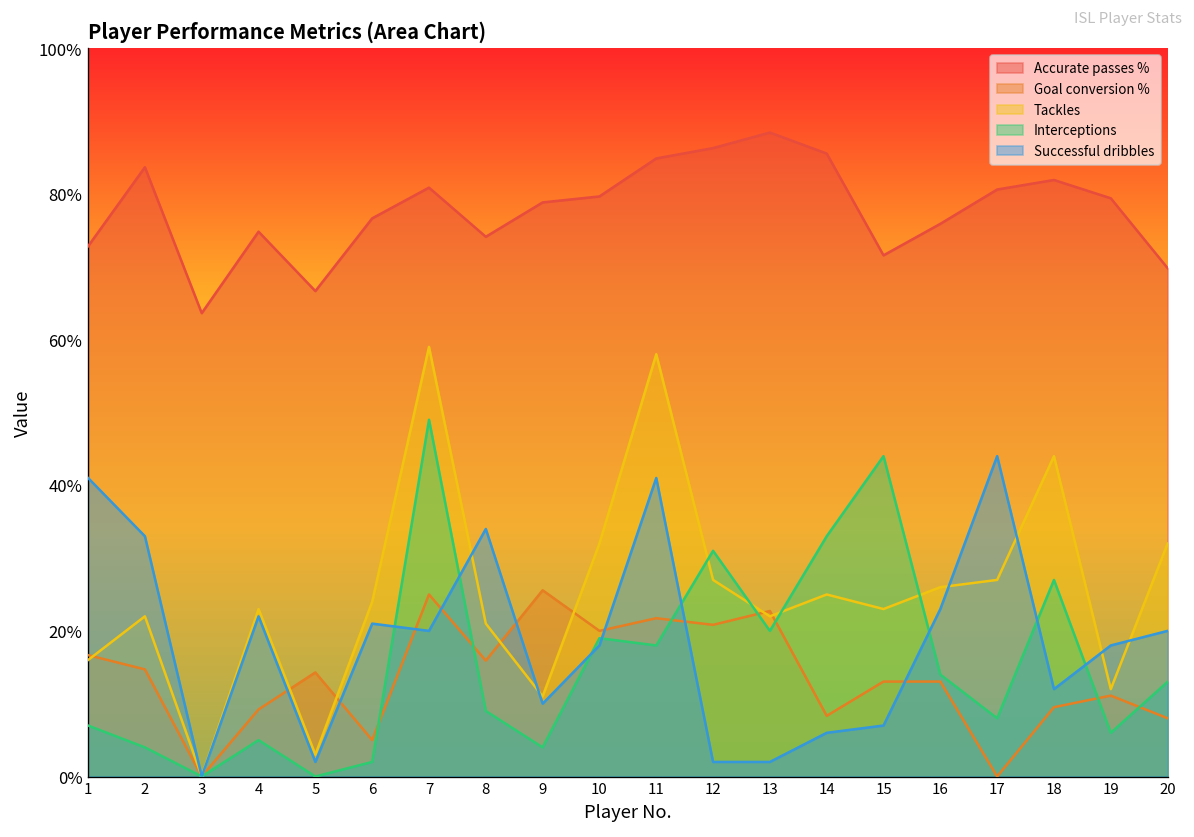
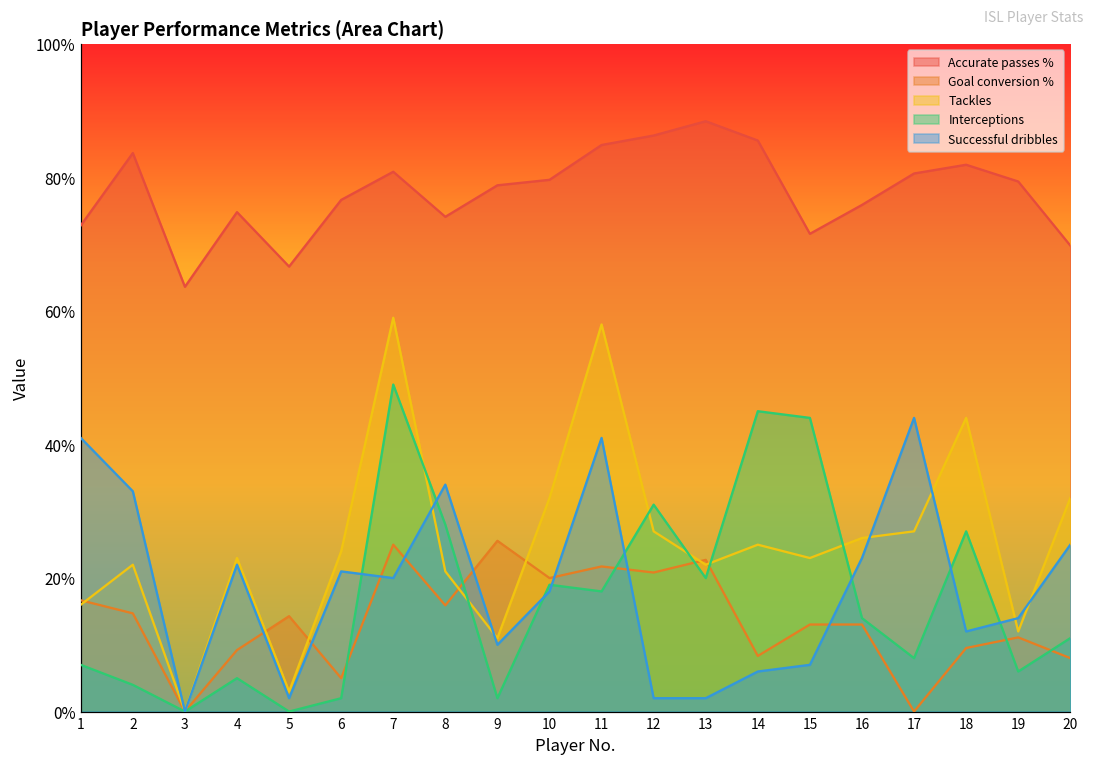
  {
    "Interceptions": {
      "1": "7%",
      "2": "4%",
      "4": "5%",
      "5": "0%",
      "6": "2%",
      "7": "49%",
-     "8": "9%",
-     "9": "4%",
+     "8": "28%",
+     "9": "2%",
      "10": "19%",
      "11": "18%",
      "12": "31%",
      "13": "20%",
-     "14": "33%",
+     "14": "45%",
      "15": "44%",
      "16": "14%",
      "17": "8%",
      "18": "27%",
      "19": "6%",
-     "20": "13%"
+     "20": "11%"
    },
    "Successful dribbles": {
      "1": "41%",
      "2": "33%",
      "4": "22%",
      "5": "2%",
      "6": "21%",
      "7": "20%",
      "8": "34%",
      "9": "10%",
      "10": "18%",
      "11": "41%",
      "12": "2%",
      "13": "2%",
      "14": "6%",
      "15": "7%",
      "16": "23%",
      "17": "44%",
      "18": "12%",
-     "19": "18%",
-     "20": "20%"
+     "19": "14%",
+     "20": "25%"
    }
  }
